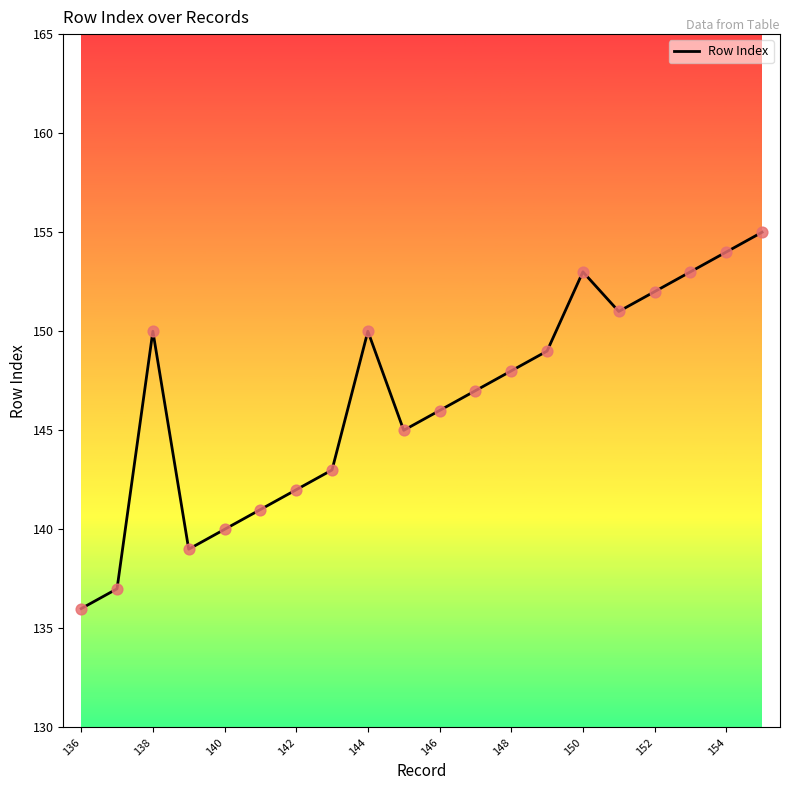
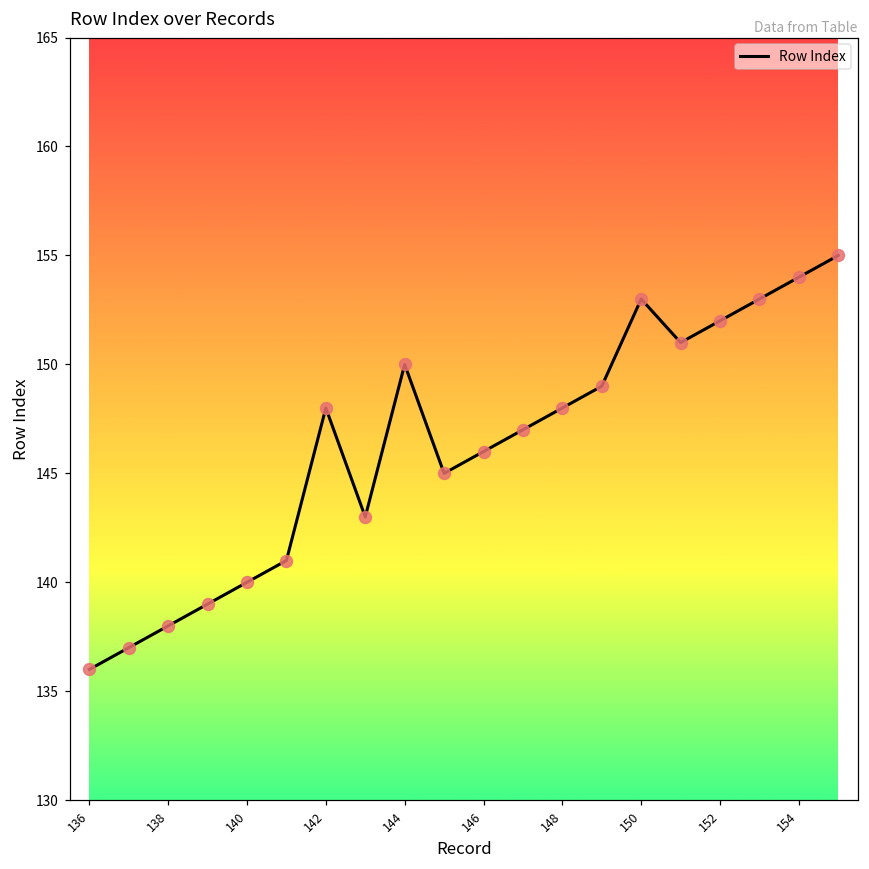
  {
    "136": 136,
-   "138": 150,
+   "138": 138,
    "140": 140,
-   "142": 142,
+   "142": 148,
    "144": 150,
    "146": 146,
    "148": 148,
    "150": 153,
    "152": 152,
    "154": 154
  }
